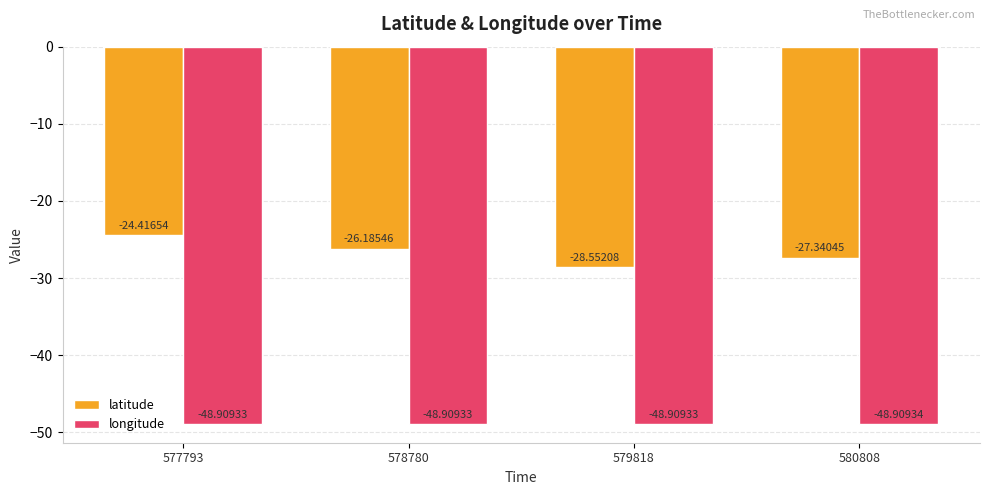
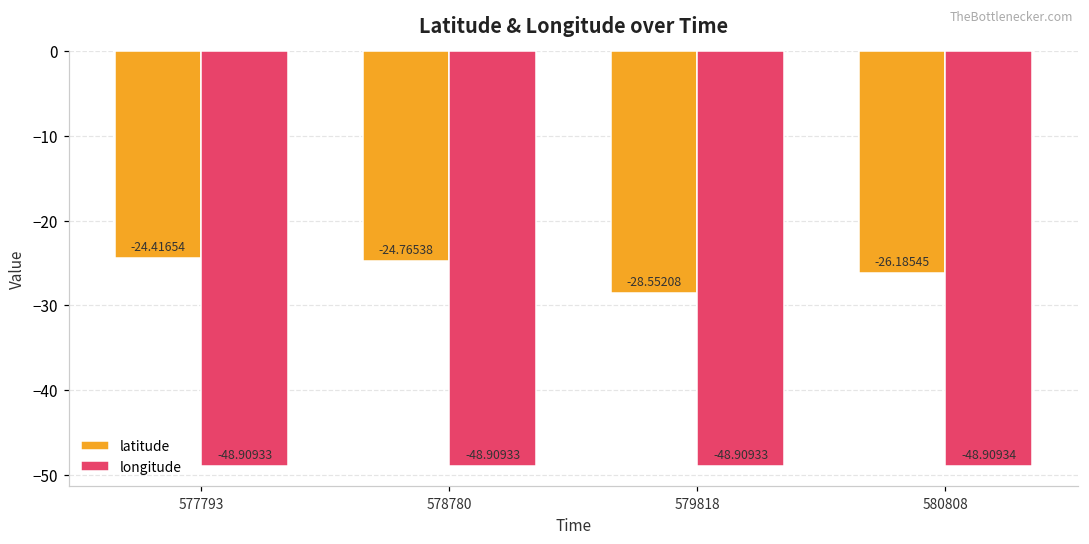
  {
    "latitude": {
      "577793": -24.41654,
-     "578780": -26.18546,
+     "578780": -24.76538,
      "579818": -28.55208,
-     "580808": -27.34045
+     "580808": -26.18545
    },
    "longitude": {
      "577793": -48.90933,
      "578780": -48.90933,
      "579818": -48.90933,
      "580808": -48.90934
    }
  }
